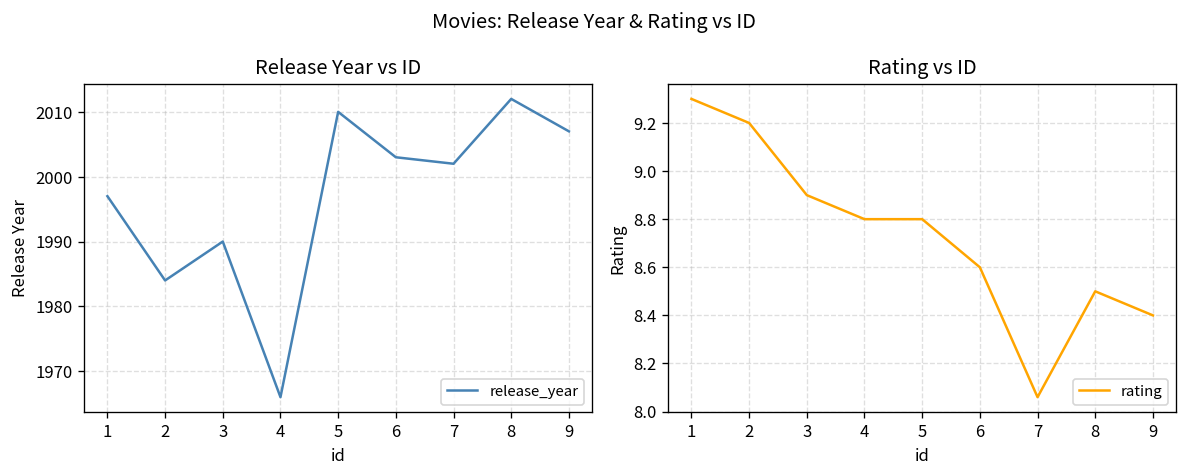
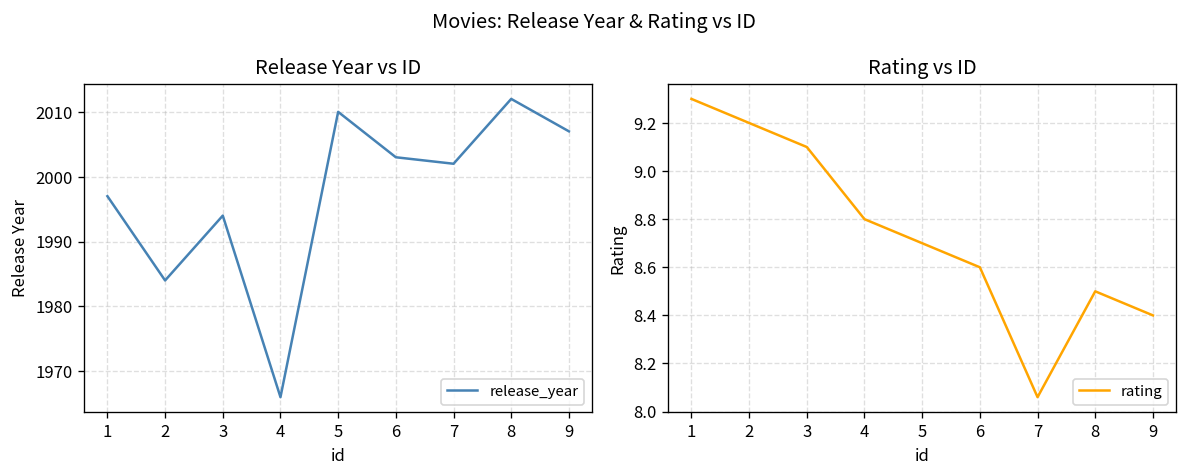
  {
    "Release Year vs ID": {
      "1": 1997,
      "2": 1984,
-     "3": 1990,
+     "3": 1994,
      "4": 1966,
      "5": 2010,
      "6": 2003,
      "7": 2002,
      "8": 2012,
      "9": 2007
    },
    "Rating vs ID": {
      "1": 9.3,
      "2": 9.2,
-     "3": 8.9,
+     "3": 9.1,
      "4": 8.8,
-     "5": 8.8,
+     "5": 8.7,
      "6": 8.6,
      "7": 8.06,
      "8": 8.5,
      "9": 8.4
    }
  }
